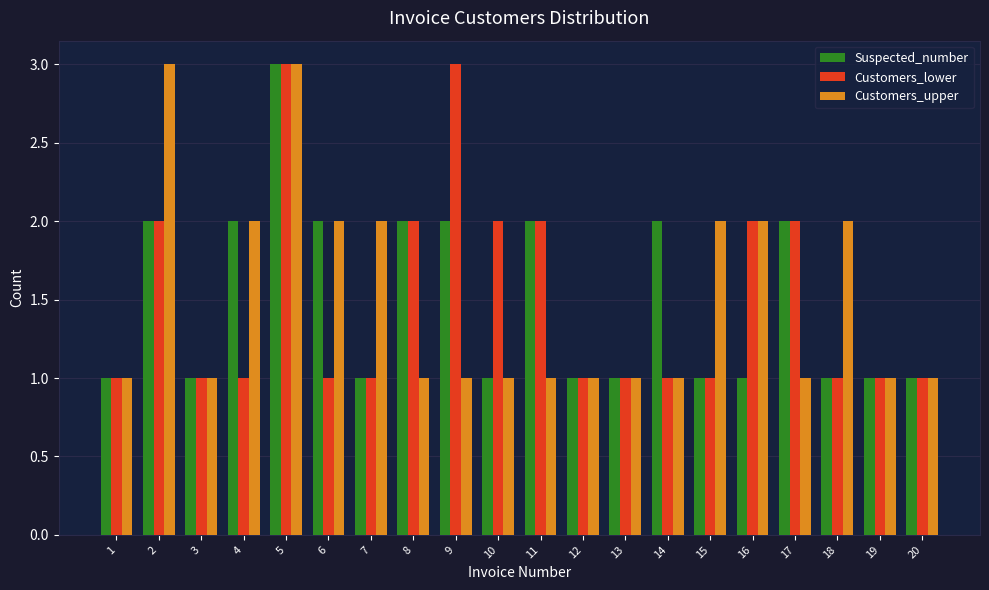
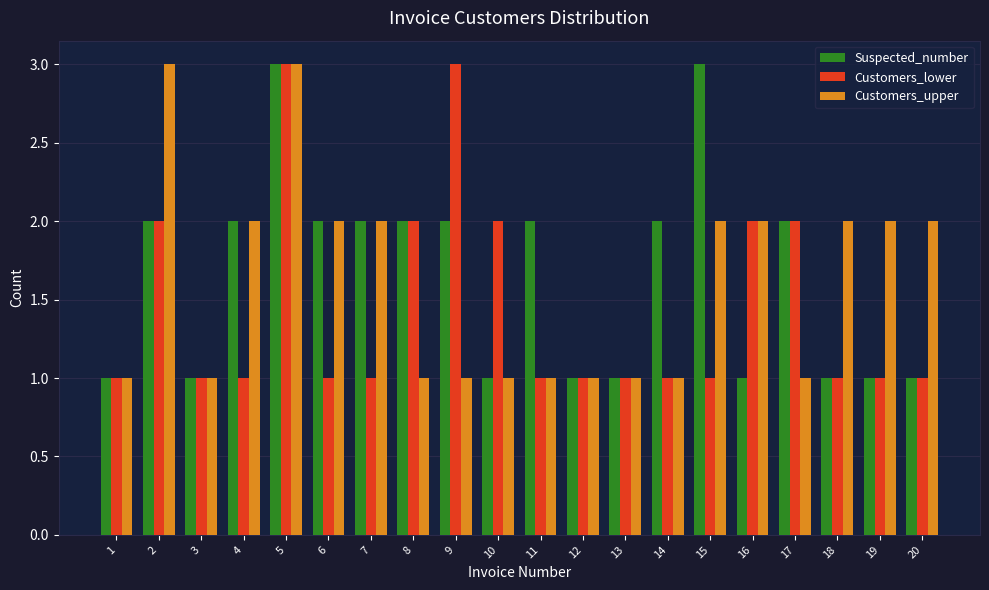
  {
    "Suspected_number": {
      "1": 1,
      "2": 2,
      "3": 1,
      "4": 2,
      "5": 3,
      "6": 2,
-     "7": 1,
+     "7": 2,
      "8": 2,
      "9": 2,
      "10": 1,
      "11": 2,
      "12": 1,
      "13": 1,
      "14": 2,
-     "15": 1,
+     "15": 3,
      "16": 1,
      "17": 2,
      "18": 1,
      "19": 1,
      "20": 1
    },
    "Customers_lower": {
      "1": 1,
      "2": 2,
      "3": 1,
      "4": 1,
      "5": 3,
      "6": 1,
      "7": 1,
      "8": 2,
      "9": 3,
      "10": 2,
-     "11": 2,
+     "11": 1,
      "12": 1,
      "13": 1,
      "14": 1,
      "15": 1,
      "16": 2,
      "17": 2,
      "18": 1,
      "19": 1,
      "20": 1
    },
    "Customers_upper": {
      "1": 1,
      "2": 3,
      "3": 1,
      "4": 2,
      "5": 3,
      "6": 2,
      "7": 2,
      "8": 1,
      "9": 1,
      "10": 1,
      "11": 1,
      "12": 1,
      "13": 1,
      "14": 1,
      "15": 2,
      "16": 2,
      "17": 1,
      "18": 2,
-     "19": 1,
-     "20": 1
+     "19": 2,
+     "20": 2
    }
  }
